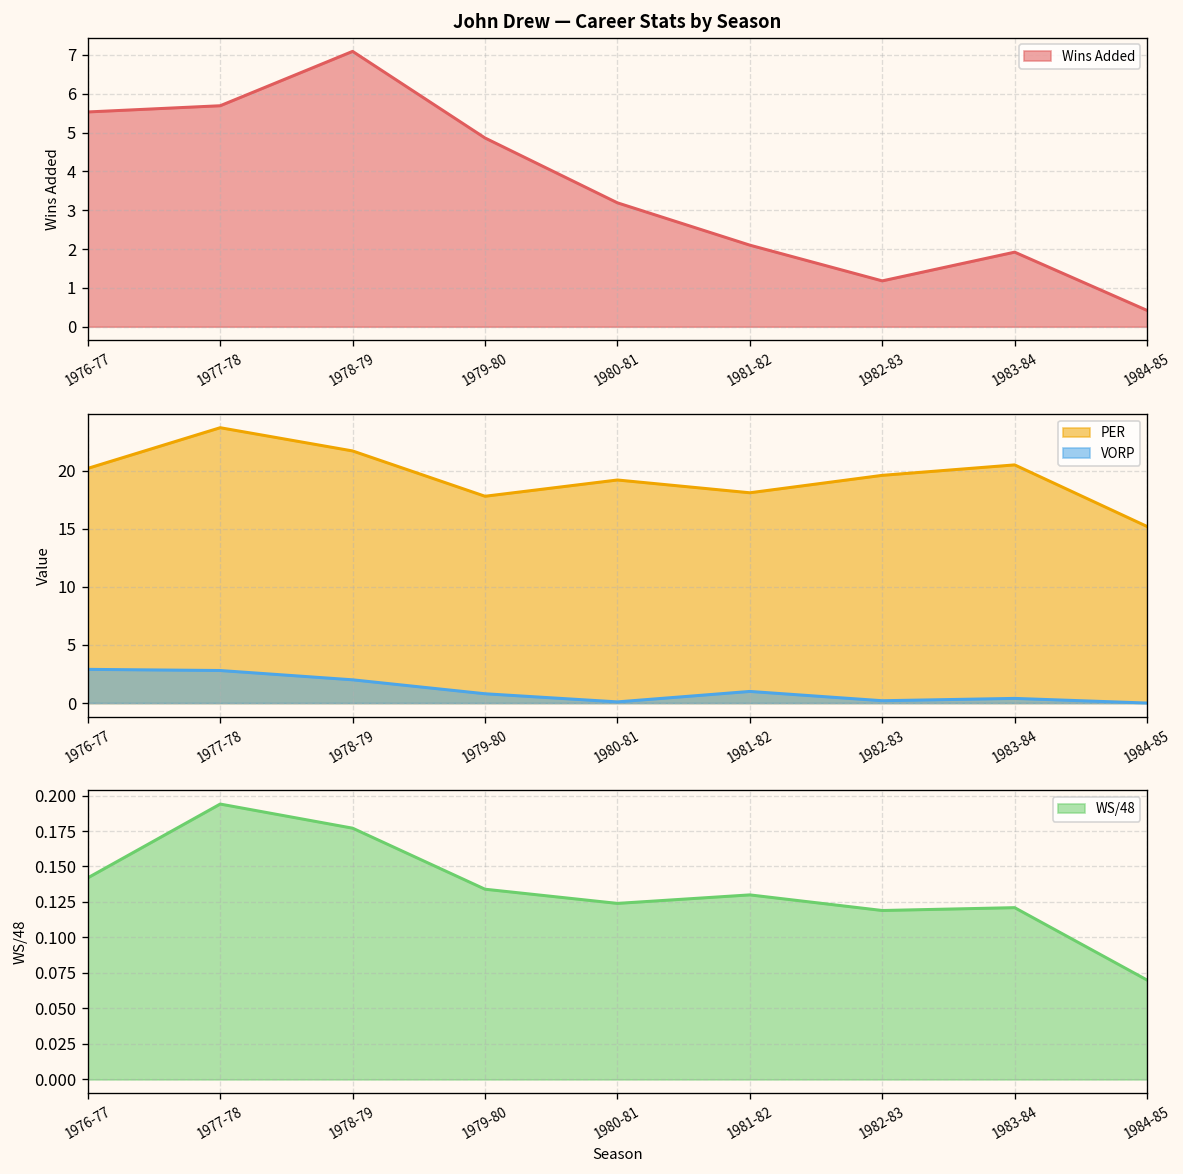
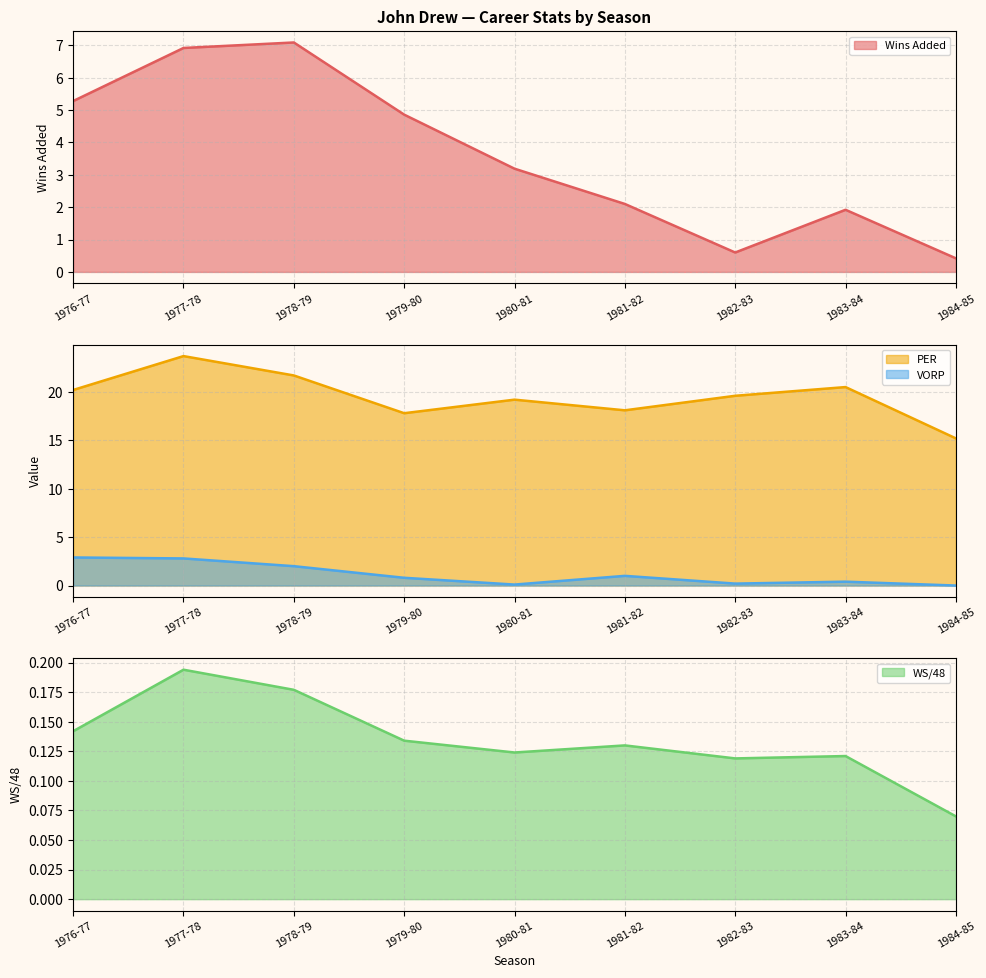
  {
    "John Drew — Career Stats by Season": {
-     "1976-77": 5.5,
-     "1977-78": 5.7,
+     "1976-77": 5.3,
+     "1977-78": 6.9,
      "1978-79": 7.1,
      "1979-80": 4.9,
      "1980-81": 3.2,
      "1981-82": 2.1,
-     "1982-83": 1.2,
+     "1982-83": 0.6,
      "1983-84": 1.9,
      "1984-85": 0.4
    }
  }
